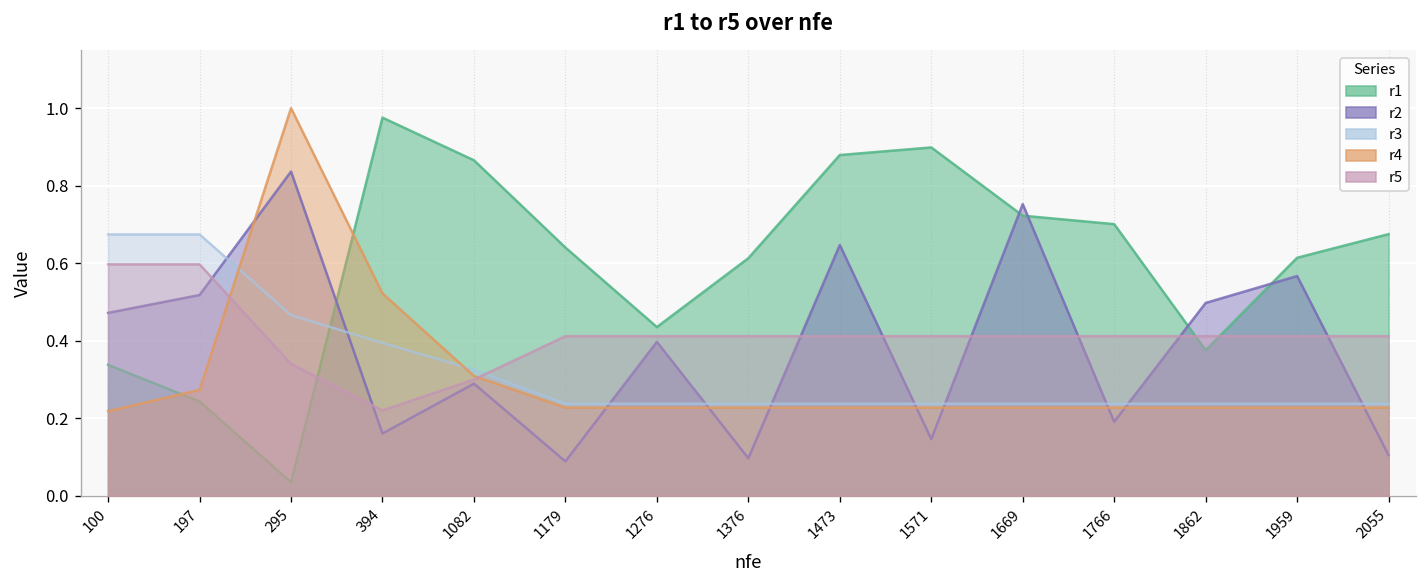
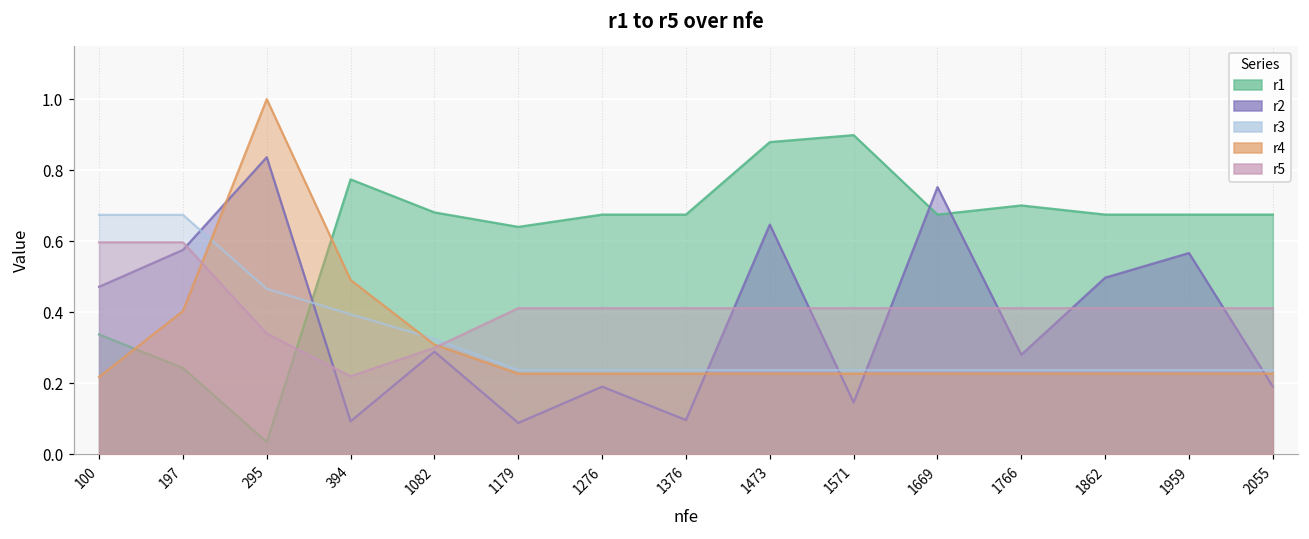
  {
    "r1": {
      "100": 0.34,
      "197": 0.24,
      "295": 0.04,
-     "394": 0.98,
-     "1082": 0.87,
+     "394": 0.77,
+     "1082": 0.68,
      "1179": 0.64,
-     "1276": 0.44,
-     "1376": 0.61,
+     "1276": 0.68,
+     "1376": 0.68,
      "1473": 0.88,
      "1571": 0.90,
-     "1669": 0.72,
+     "1669": 0.68,
      "1766": 0.70,
-     "1862": 0.38,
-     "1959": 0.61,
+     "1862": 0.68,
+     "1959": 0.68,
      "2055": 0.68
    },
    "r2": {
      "100": 0.47,
-     "197": 0.52,
+     "197": 0.58,
      "295": 0.84,
-     "394": 0.16,
+     "394": 0.09,
      "1082": 0.29,
      "1179": 0.09,
-     "1276": 0.40,
+     "1276": 0.19,
      "1376": 0.10,
      "1473": 0.65,
      "1571": 0.15,
      "1669": 0.75,
-     "1766": 0.19,
+     "1766": 0.28,
      "1862": 0.50,
      "1959": 0.57,
-     "2055": 0.10
+     "2055": 0.19
    },
    "r4": {
      "100": 0.22,
-     "197": 0.27,
+     "197": 0.40,
      "295": 1.00,
-     "394": 0.52,
+     "394": 0.49,
      "1082": 0.31,
      "1179": 0.23,
      "1276": 0.23,
      "1376": 0.23,
      "1473": 0.23,
      "1571": 0.23,
      "1669": 0.23,
      "1766": 0.23,
      "1862": 0.23,
      "1959": 0.23,
      "2055": 0.23
    }
  }
